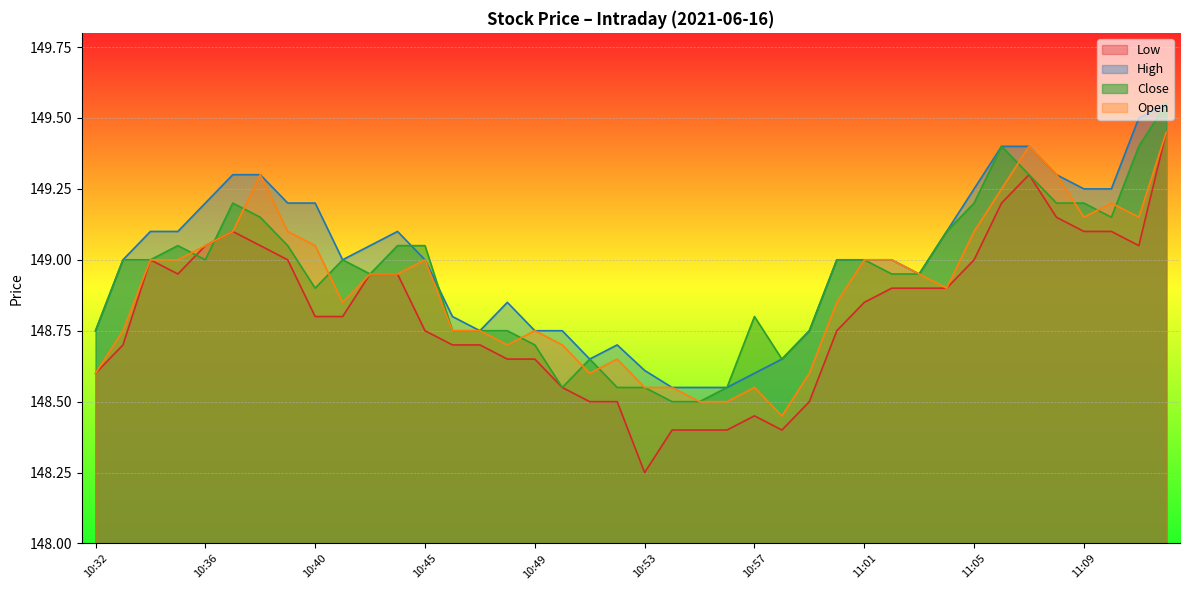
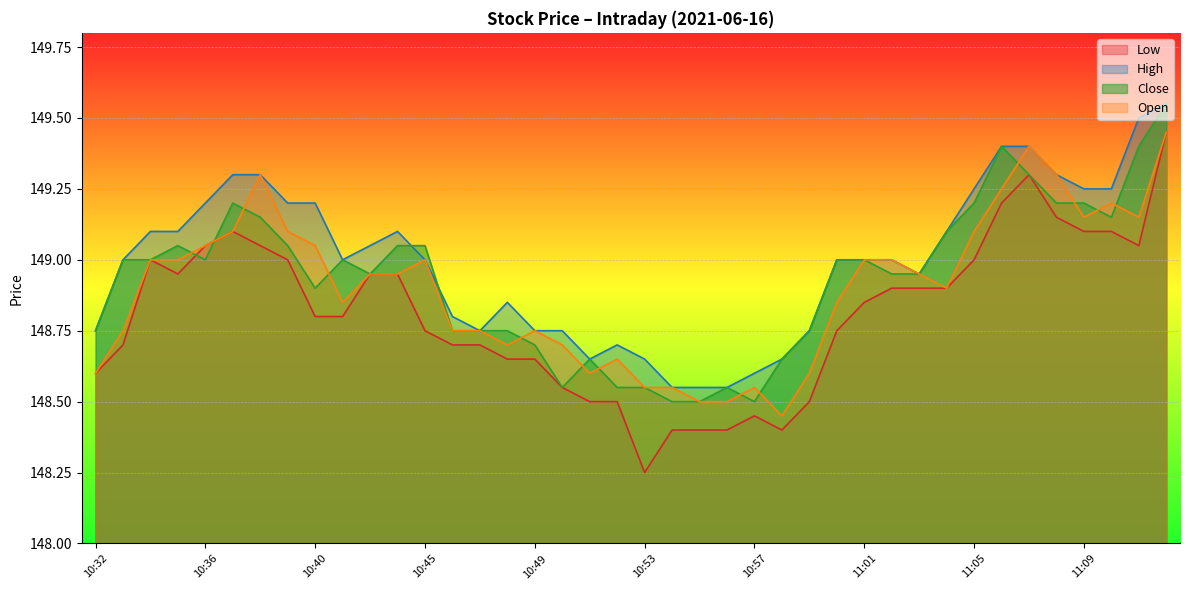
  {
    "High": {
      "10:36": 149.20,
      "10:40": 149.20,
-     "10:53": 148.61,
+     "10:53": 148.65,
      "10:57": 148.60,
      "11:05": 149.25,
      "11:09": 149.25
    },
    "Close": {
      "10:36": 149.0,
      "10:40": 148.9,
      "10:45": 149.05,
      "10:49": 148.7,
-     "10:57": 148.8,
+     "10:57": 148.5,
      "11:05": 149.2,
      "11:09": 149.2
    }
  }
